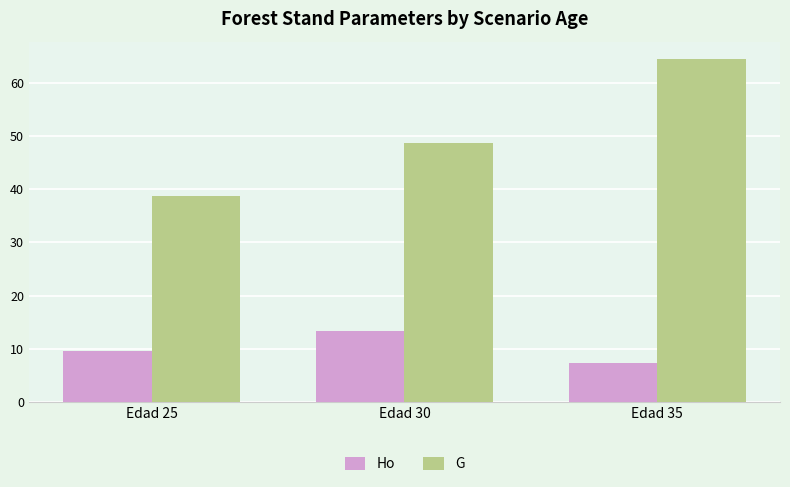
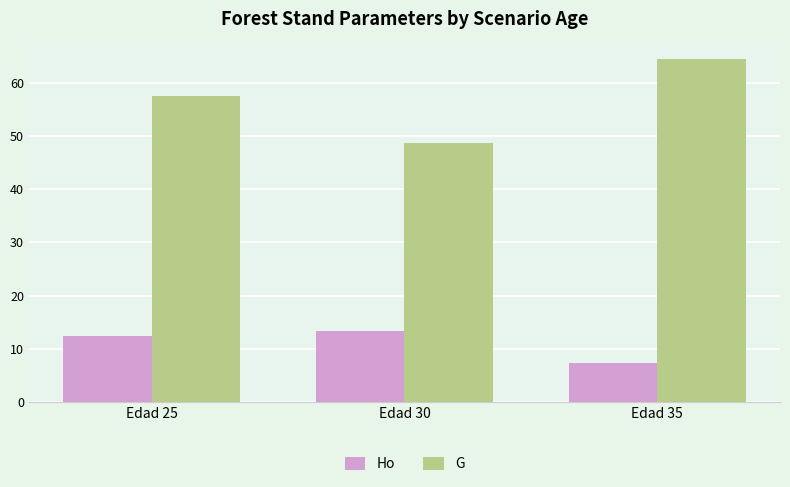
  {
    "Ho": {
-     "Edad 25": 9,
+     "Edad 25": 12,
      "Edad 30": 13,
      "Edad 35": 7
    },
    "G": {
-     "Edad 25": 39,
+     "Edad 25": 58,
      "Edad 30": 49,
      "Edad 35": 65
    }
  }
